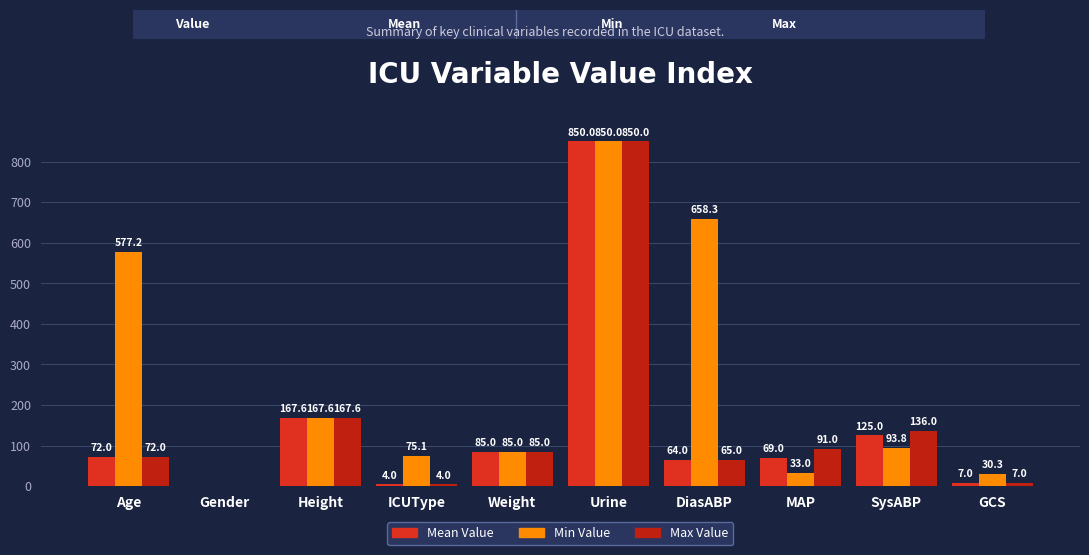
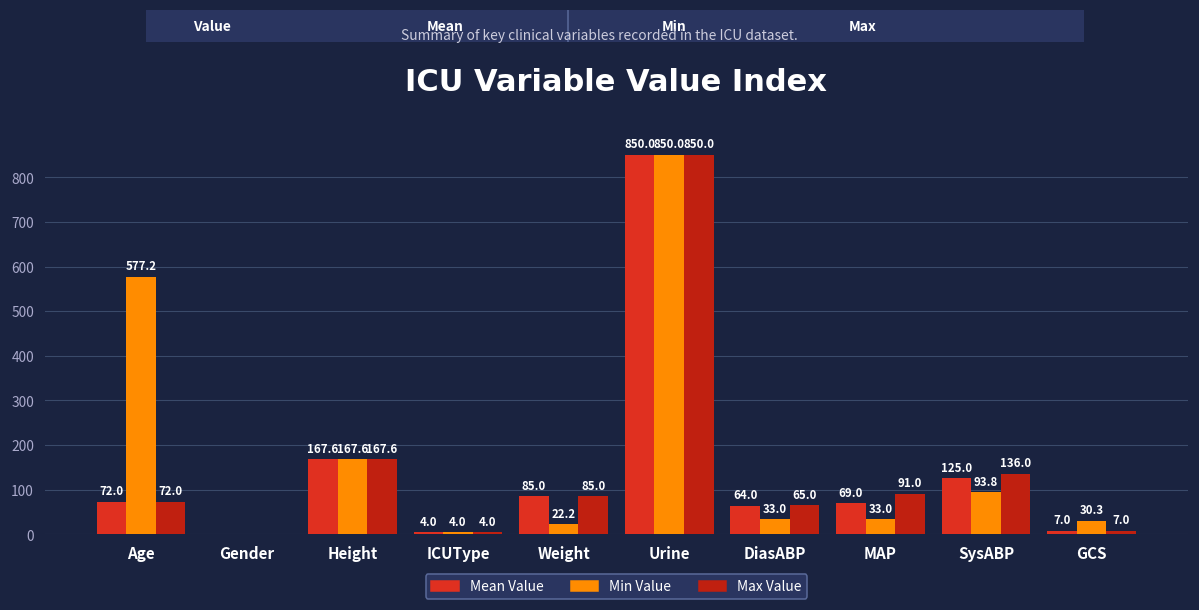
  {
    "Min Value": {
      "Age": 577.2,
      "Height": 167.6,
-     "ICUType": 75.1,
-     "Weight": 85.0,
+     "ICUType": 4.0,
+     "Weight": 22.2,
      "Urine": 850.0,
-     "DiasABP": 658.3,
+     "DiasABP": 33.0,
      "MAP": 33.0,
      "SysABP": 93.8,
      "GCS": 30.3
    }
  }
